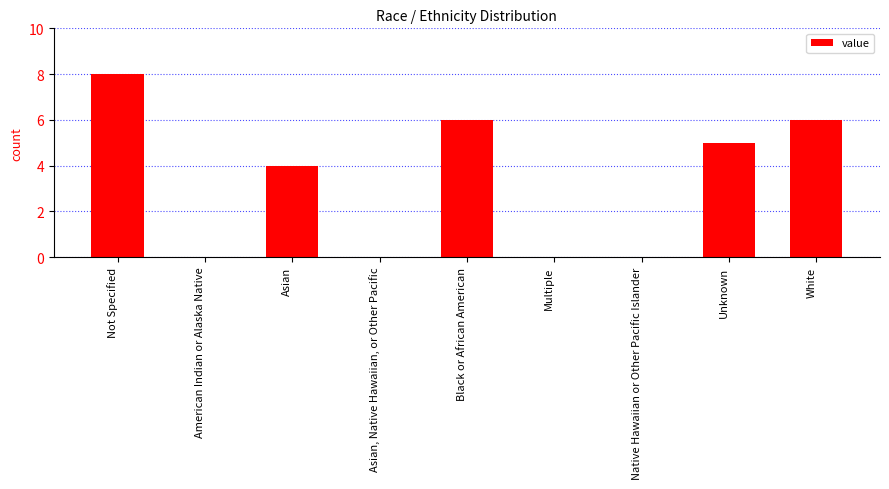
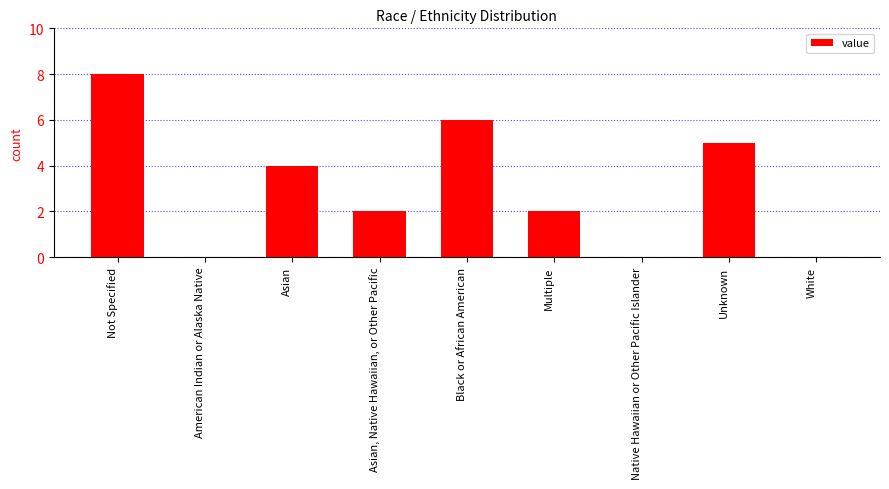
  {
    "Not Specified": 8,
    "American Indian or Alaska Native": 0,
    "Asian": 4,
-   "Asian, Native Hawaiian, or Other Pacific": 0,
+   "Asian, Native Hawaiian, or Other Pacific": 2,
    "Black or African American": 6,
-   "Multiple": 0,
+   "Multiple": 2,
    "Native Hawaiian or Other Pacific Islander": 0,
    "Unknown": 5,
-   "White": 6
+   "White": 0
  }
